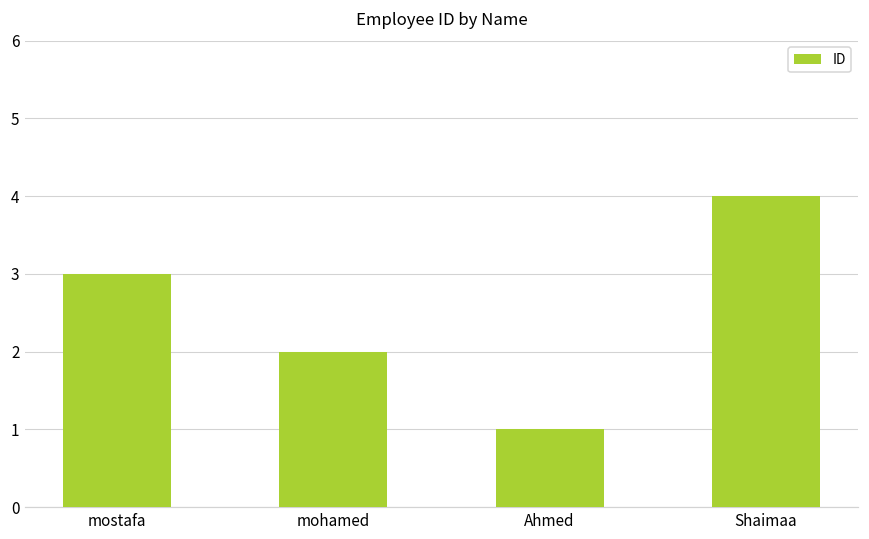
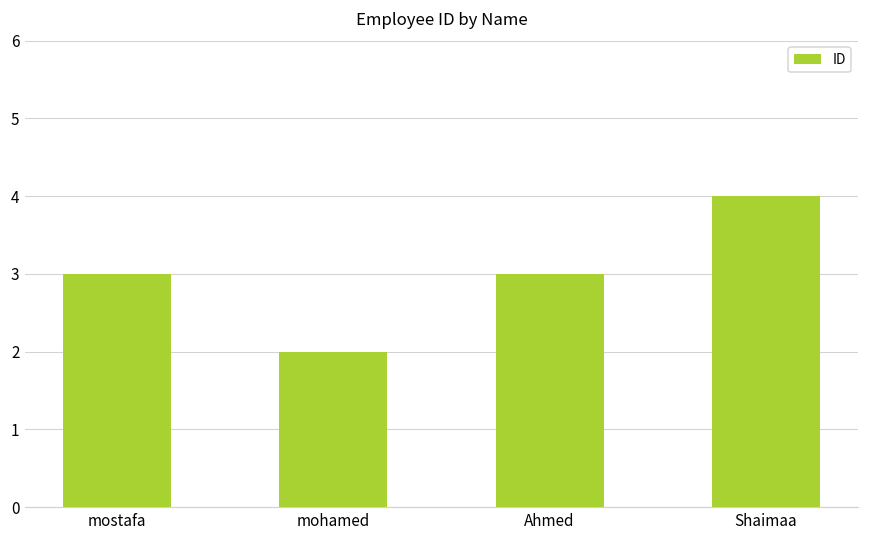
  {
    "mostafa": 3,
    "mohamed": 2,
-   "Ahmed": 1,
+   "Ahmed": 3,
    "Shaimaa": 4
  }
